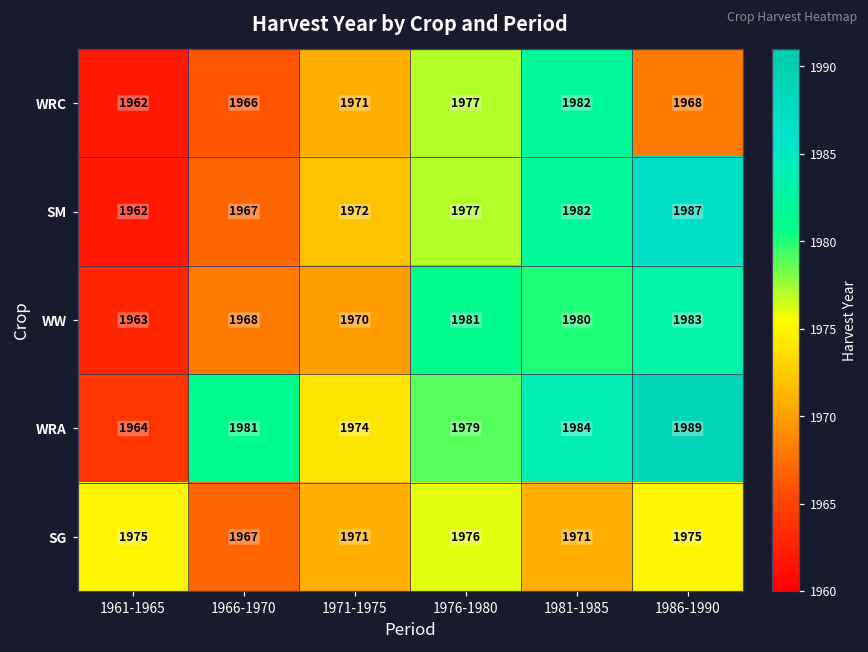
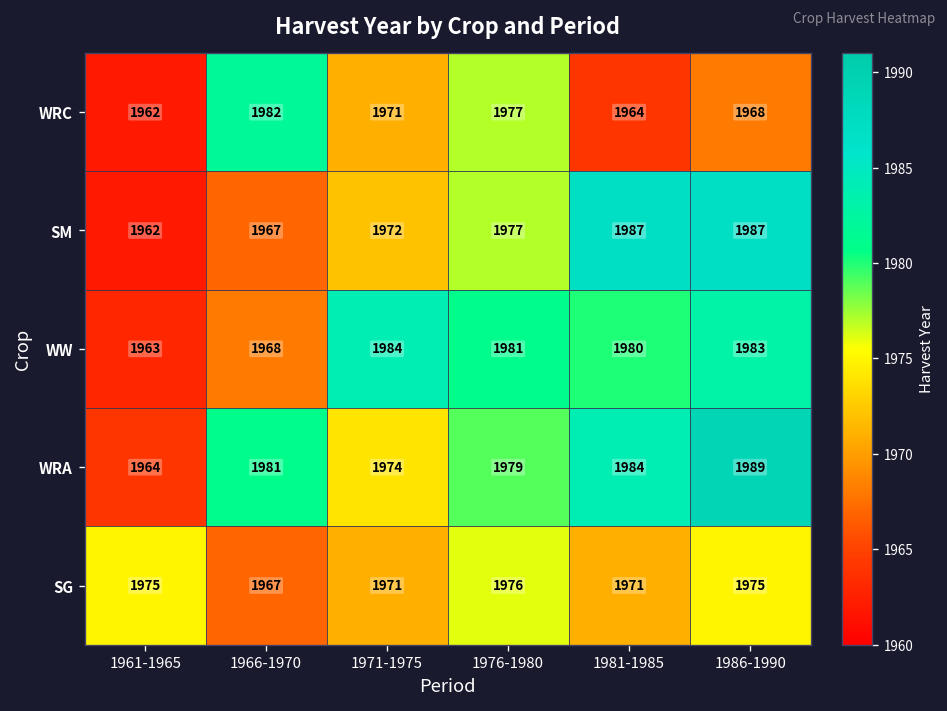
  {
    "WRC": {
-     "1966-1970": 1966,
-     "1981-1985": 1982
+     "1966-1970": 1982,
+     "1981-1985": 1964
    },
    "SM": {
-     "1981-1985": 1982
+     "1981-1985": 1987
    },
    "WW": {
-     "1971-1975": 1970
+     "1971-1975": 1984
    }
  }
